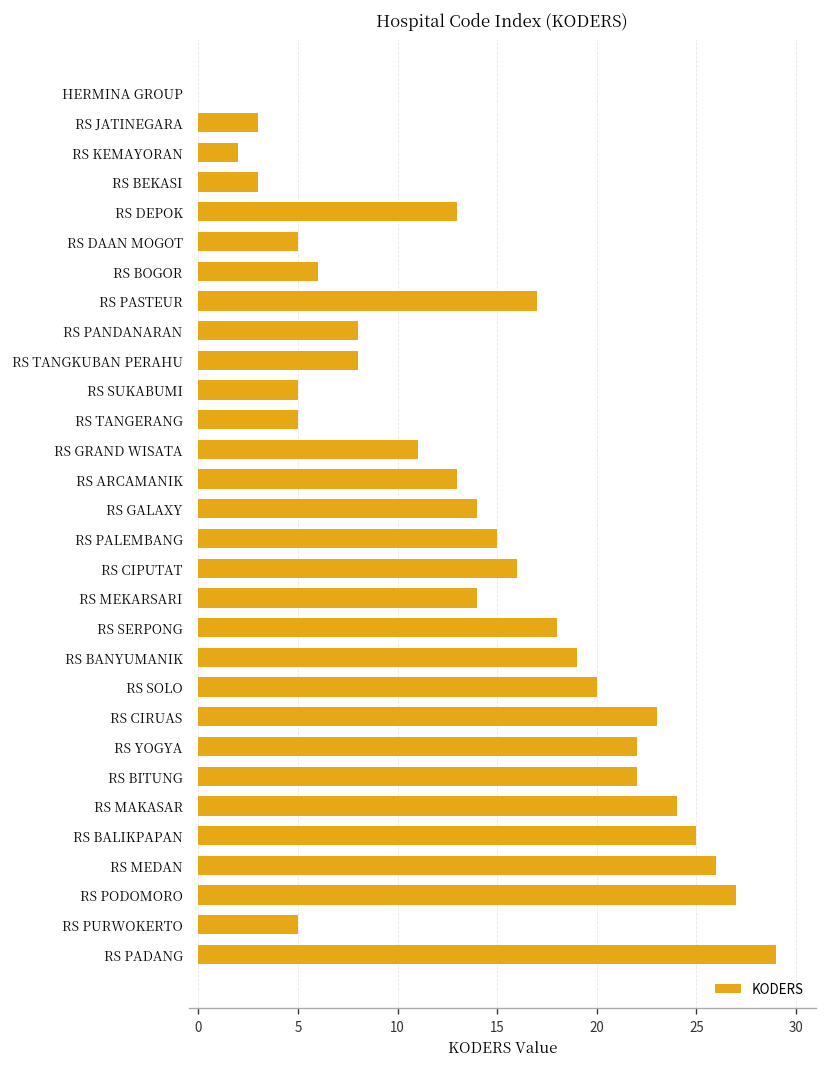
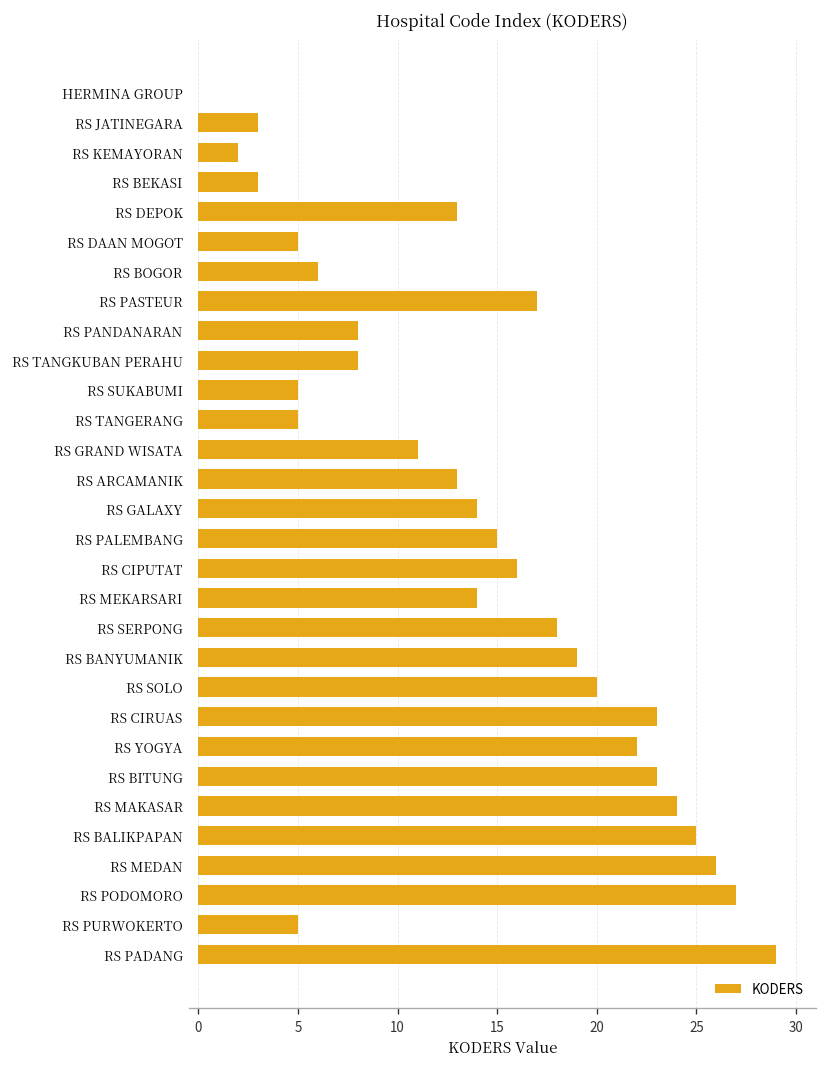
  {
    "HERMINA GROUP": 0,
    "RS JATINEGARA": 3,
    "RS KEMAYORAN": 2,
    "RS BEKASI": 3,
    "RS DEPOK": 13,
    "RS DAAN MOGOT": 5,
    "RS BOGOR": 6,
    "RS PASTEUR": 17,
    "RS PANDANARAN": 8,
    "RS TANGKUBAN PERAHU": 8,
    "RS SUKABUMI": 5,
    "RS TANGERANG": 5,
    "RS GRAND WISATA": 11,
    "RS ARCAMANIK": 13,
    "RS GALAXY": 14,
    "RS PALEMBANG": 15,
    "RS CIPUTAT": 16,
    "RS MEKARSARI": 14,
    "RS SERPONG": 18,
    "RS BANYUMANIK": 19,
    "RS SOLO": 20,
    "RS CIRUAS": 23,
    "RS YOGYA": 22,
-   "RS BITUNG": 22,
+   "RS BITUNG": 23,
    "RS MAKASAR": 24,
    "RS BALIKPAPAN": 25,
    "RS MEDAN": 26,
    "RS PODOMORO": 27,
    "RS PURWOKERTO": 5,
    "RS PADANG": 29
  }
